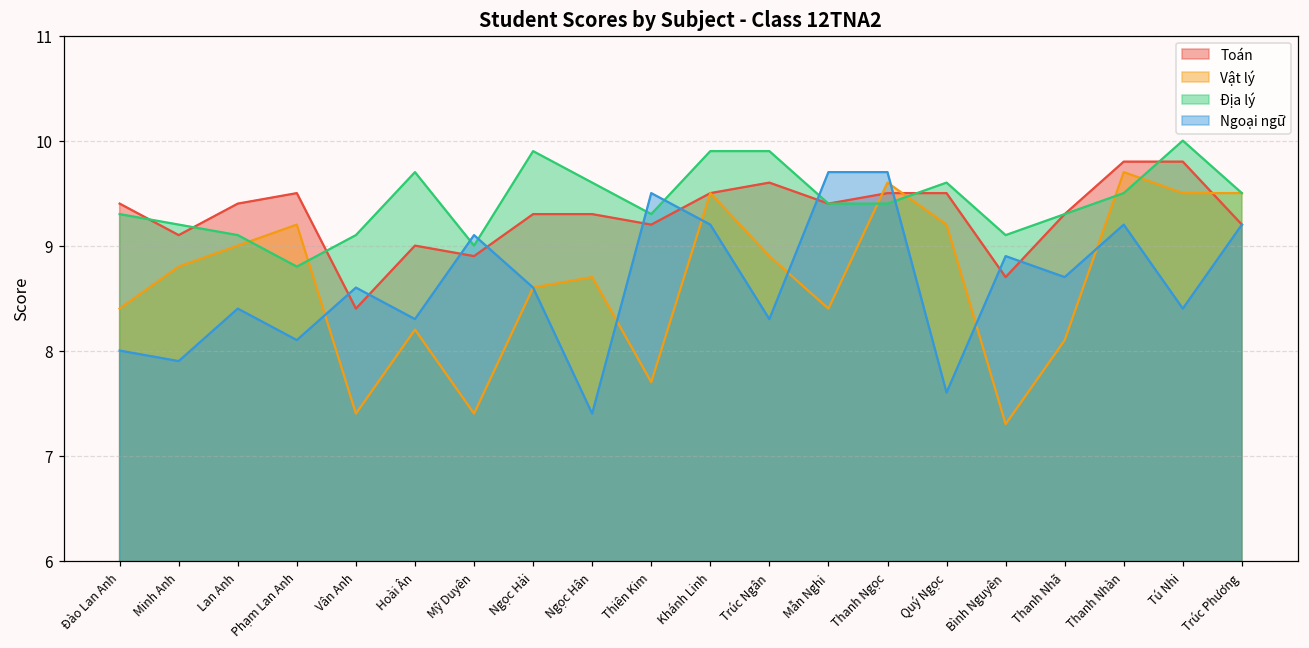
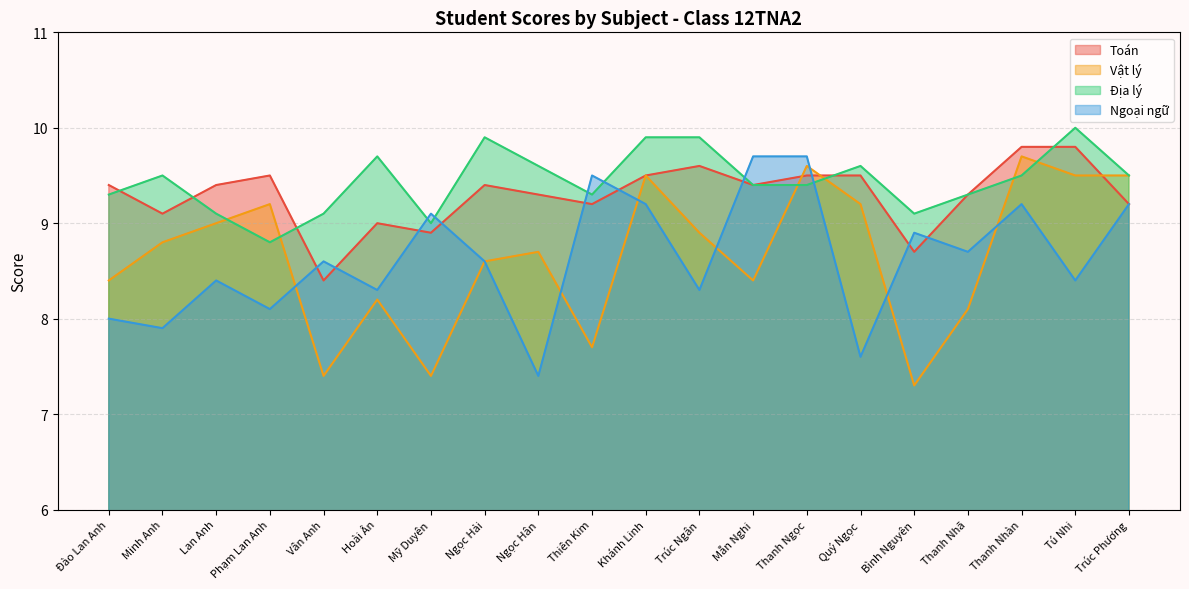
  {
    "Toán": {
      "Đào Lan Anh": 9.4,
      "Minh Anh": 9.1,
      "Lan Anh": 9.4,
      "Phạm Lan Anh": 9.5,
      "Vân Anh": 8.4,
      "Hoài Ân": 9.0,
      "Mỹ Duyên": 8.9,
-     "Ngọc Hải": 9.3,
+     "Ngọc Hải": 9.4,
      "Ngọc Hân": 9.3,
      "Thiên Kim": 9.2,
      "Trúc Ngân": 9.6,
      "Thanh Ngọc": 9.5,
      "Quý Ngọc": 9.5,
      "Bình Nguyên": 8.7,
      "Thanh Nhàn": 9.8,
      "Tú Nhi": 9.8
    },
    "Vật lý": {
      "Đào Lan Anh": 8.4,
      "Minh Anh": 8.8,
      "Lan Anh": 9.0,
      "Phạm Lan Anh": 9.2,
      "Vân Anh": 7.4,
      "Hoài Ân": 8.2,
      "Mỹ Duyên": 7.4,
      "Ngọc Hân": 8.7,
      "Thiên Kim": 7.7,
      "Trúc Ngân": 8.9,
      "Mẫn Nghi": 8.4,
      "Thanh Ngọc": 9.6,
      "Quý Ngọc": 9.2,
      "Bình Nguyên": 7.3,
      "Thanh Nhã": 8.1,
      "Thanh Nhàn": 9.7,
      "Tú Nhi": 9.5
    },
    "Địa lý": {
      "Đào Lan Anh": 9.3,
-     "Minh Anh": 9.2,
+     "Minh Anh": 9.5,
      "Lan Anh": 9.1,
      "Phạm Lan Anh": 8.8,
      "Vân Anh": 9.1,
      "Hoài Ân": 9.7,
      "Mỹ Duyên": 9.0,
      "Ngọc Hải": 9.9,
      "Ngọc Hân": 9.6,
      "Thiên Kim": 9.3,
      "Khánh Linh": 9.9,
      "Trúc Ngân": 9.9,
      "Thanh Ngọc": 9.4,
      "Quý Ngọc": 9.6,
      "Bình Nguyên": 9.1,
      "Thanh Nhàn": 9.5,
      "Tú Nhi": 10.0
    },
    "Ngoại ngữ": {
      "Đào Lan Anh": 8.0,
      "Minh Anh": 7.9,
      "Lan Anh": 8.4,
      "Phạm Lan Anh": 8.1,
      "Vân Anh": 8.6,
      "Hoài Ân": 8.3,
      "Mỹ Duyên": 9.1,
      "Ngọc Hân": 7.4,
      "Thiên Kim": 9.5,
      "Khánh Linh": 9.2,
      "Trúc Ngân": 8.3,
      "Mẫn Nghi": 9.7,
      "Thanh Ngọc": 9.7,
      "Quý Ngọc": 7.6,
      "Bình Nguyên": 8.9,
      "Thanh Nhã": 8.7,
      "Thanh Nhàn": 9.2,
      "Tú Nhi": 8.4
    }
  }
